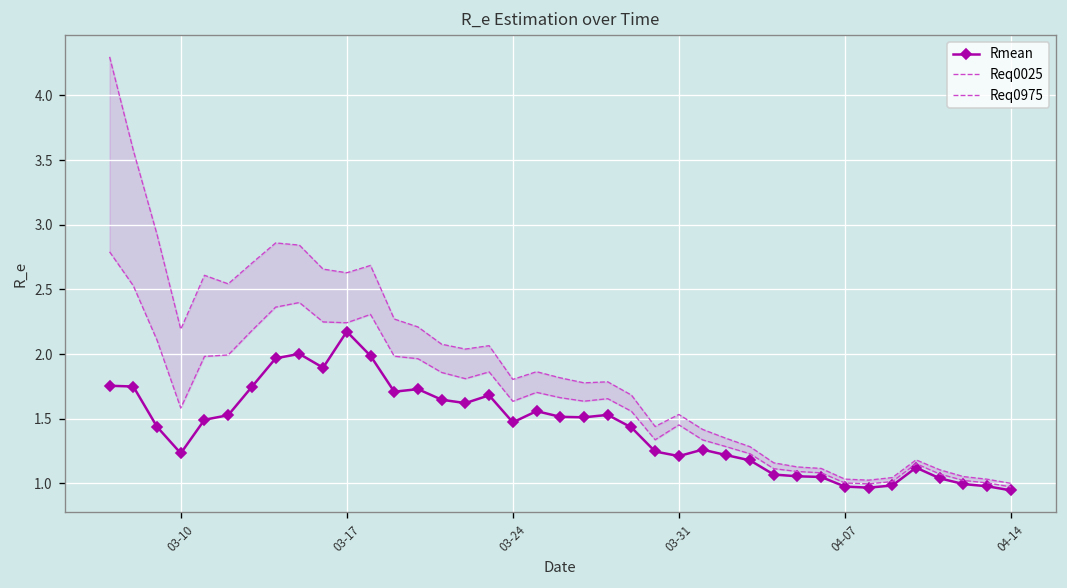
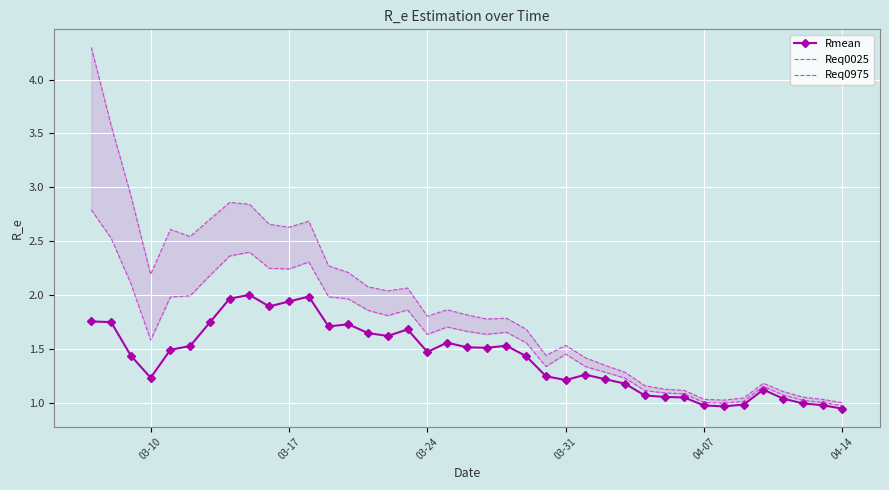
  {
    "Rmean": {
      "03-10": 1.23,
-     "03-17": 2.17,
+     "03-17": 1.94,
      "03-24": 1.47,
      "03-31": 1.21,
      "04-07": 0.98,
      "04-14": 0.95
    }
  }
